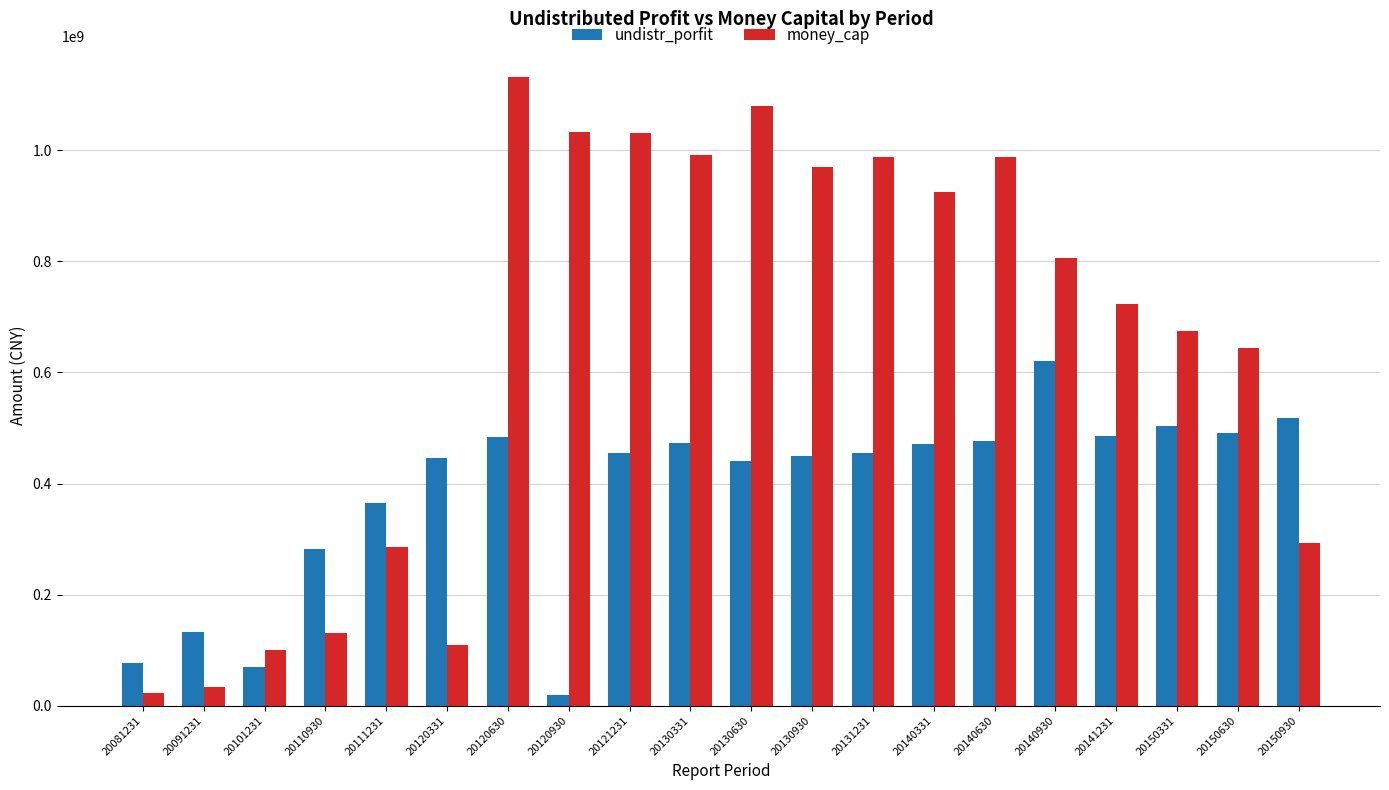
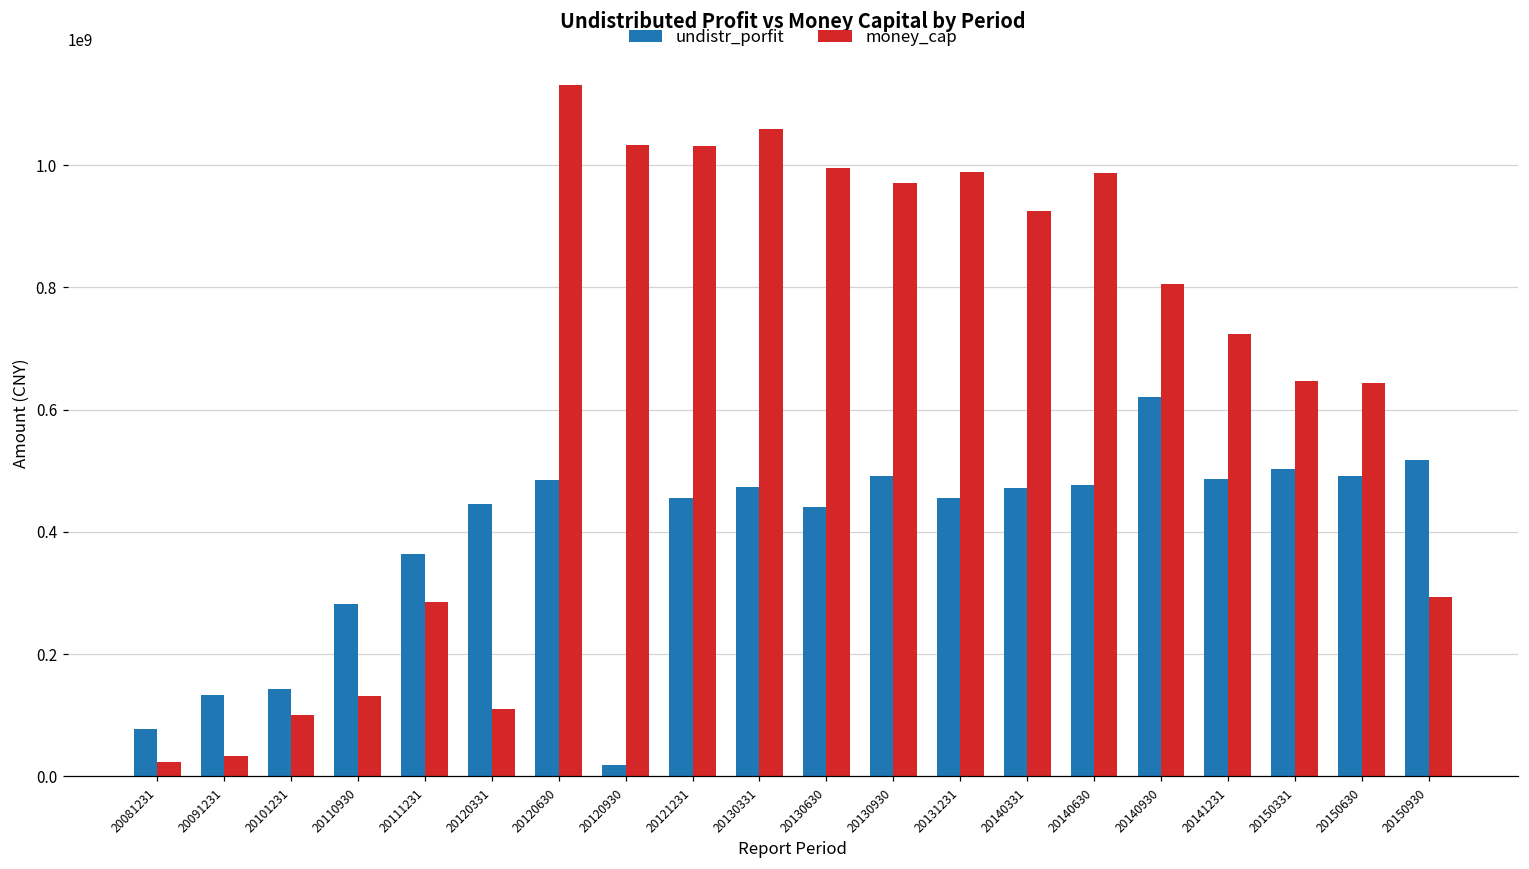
  {
    "undistr_porfit": {
      "20081231": 80000000,
      "20091231": 130000000,
-     "20101231": 70000000,
+     "20101231": 140000000,
      "20110930": 280000000,
      "20111231": 360000000,
      "20120331": 450000000,
      "20120630": 480000000,
      "20120930": 20000000,
      "20121231": 450000000,
      "20130331": 470000000,
      "20130630": 440000000,
-     "20130930": 450000000,
+     "20130930": 490000000,
      "20131231": 460000000,
      "20140331": 470000000,
      "20140630": 480000000,
      "20140930": 620000000,
      "20141231": 490000000,
      "20150331": 500000000,
      "20150630": 490000000,
      "20150930": 520000000
    },
    "money_cap": {
      "20081231": 20000000,
      "20091231": 30000000,
      "20101231": 100000000,
      "20110930": 130000000,
      "20111231": 290000000,
      "20120331": 110000000,
      "20120630": 1130000000,
      "20120930": 1030000000,
      "20121231": 1030000000,
-     "20130331": 990000000,
-     "20130630": 1080000000,
+     "20130331": 1060000000,
+     "20130630": 1000000000,
      "20130930": 970000000,
      "20131231": 990000000,
      "20140331": 930000000,
      "20140630": 990000000,
      "20140930": 810000000,
      "20141231": 720000000,
-     "20150331": 670000000,
+     "20150331": 650000000,
      "20150630": 640000000,
      "20150930": 290000000
    }
  }
